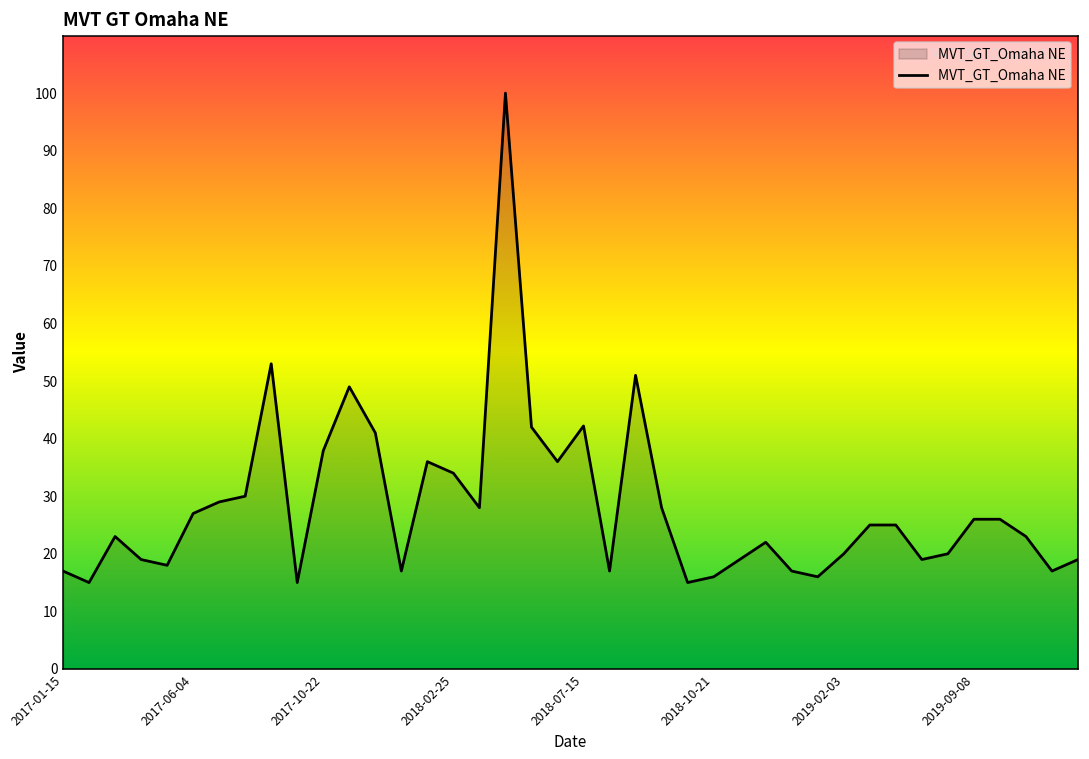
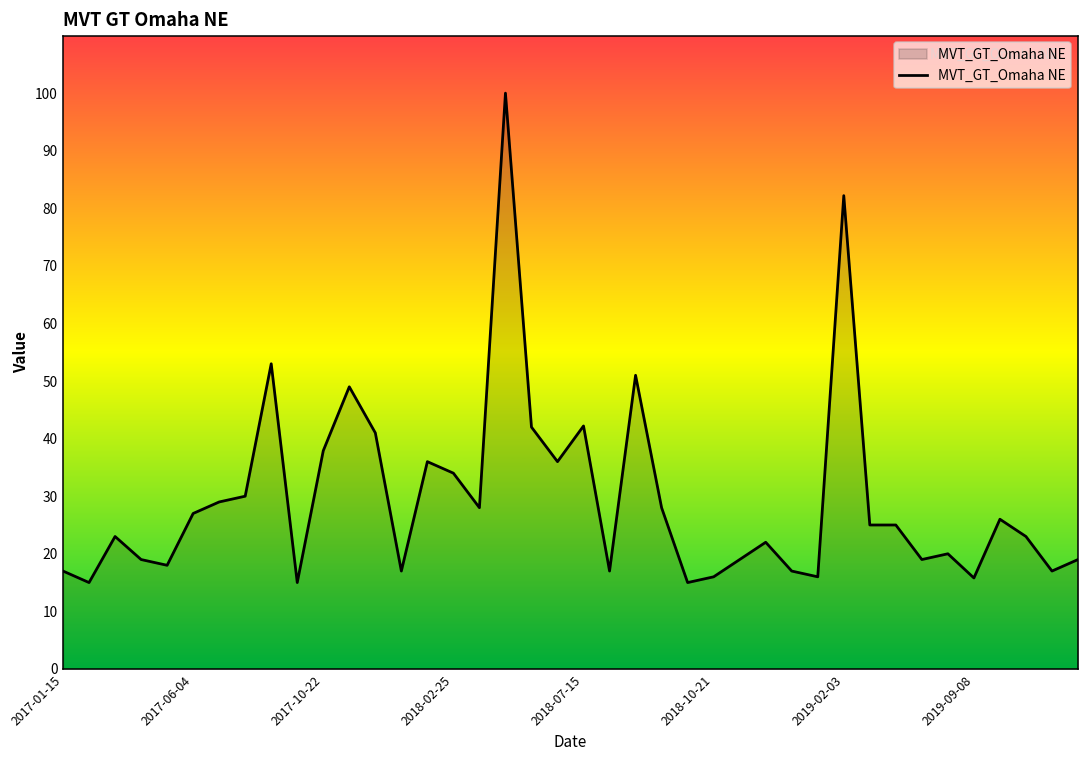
  {
    "2017-01-15": 17,
    "2017-06-04": 27,
    "2017-10-22": 38,
    "2018-02-25": 34,
    "2018-07-15": 42,
    "2018-10-21": 16,
-   "2019-02-03": 20,
-   "2019-09-08": 26
+   "2019-02-03": 82,
+   "2019-09-08": 16
  }
